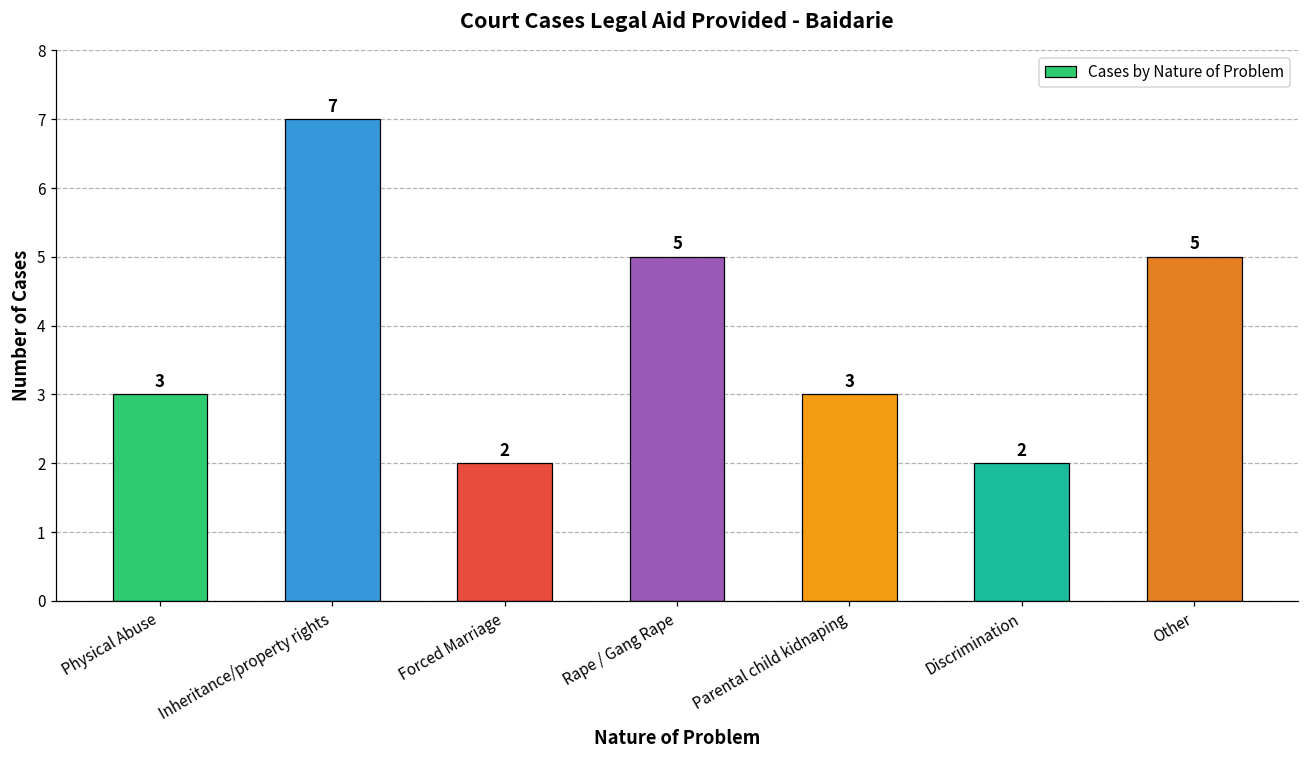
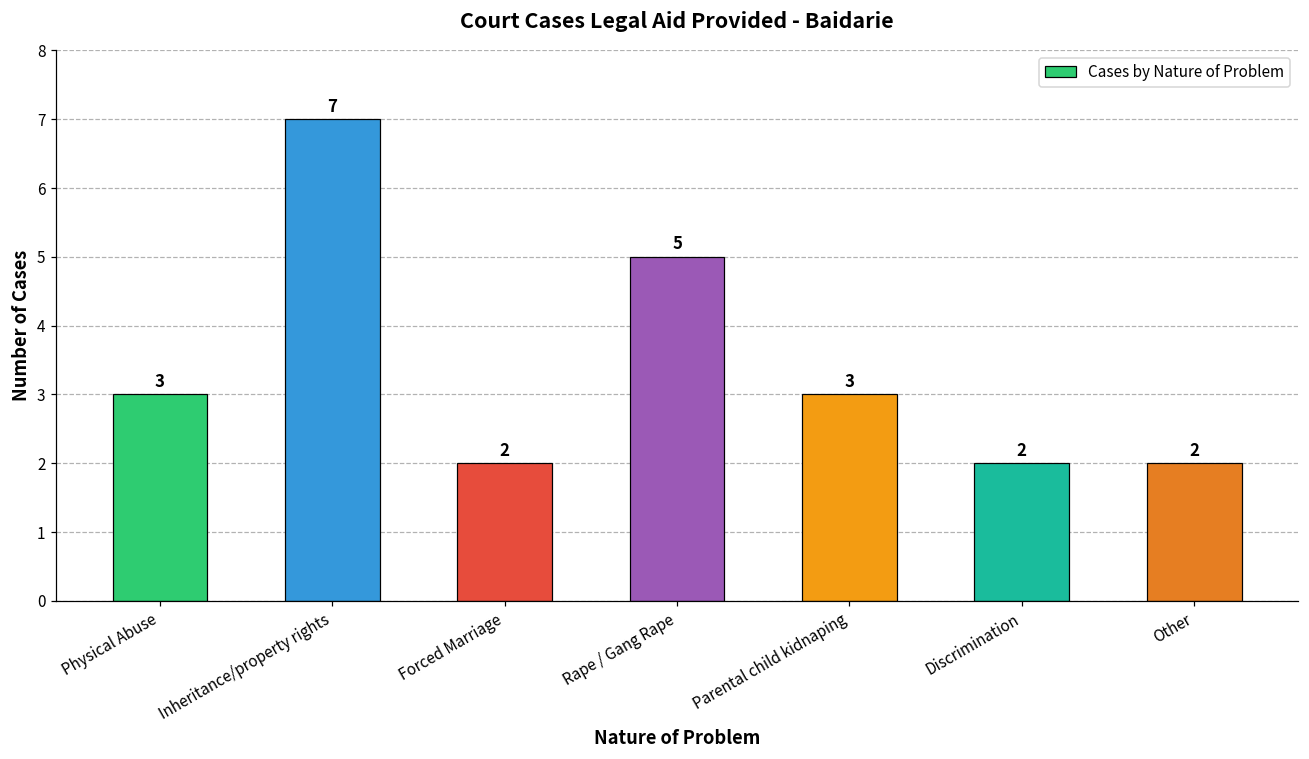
  {
    "Physical Abuse": 3,
    "Inheritance/property rights": 7,
    "Forced Marriage": 2,
    "Rape / Gang Rape": 5,
    "Parental child kidnaping": 3,
    "Discrimination": 2,
-   "Other": 5
+   "Other": 2
  }
